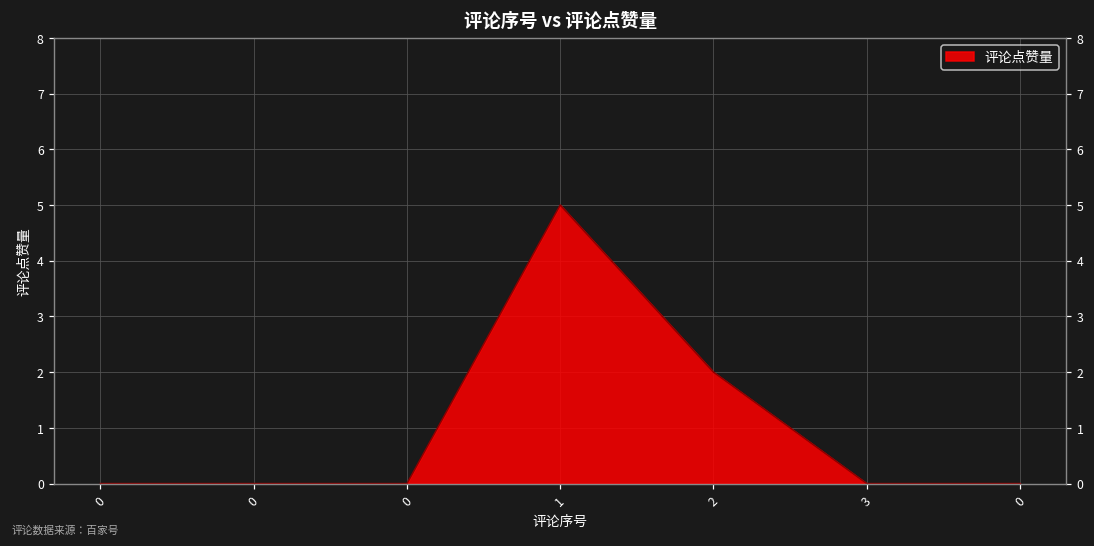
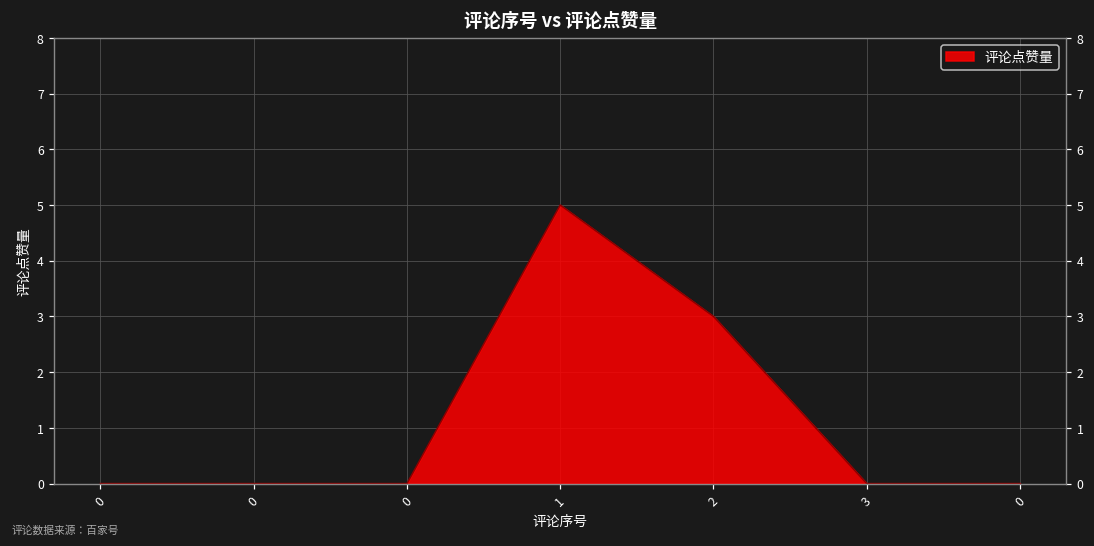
  {
    "1": 5,
-   "2": 2,
+   "2": 3,
    "3": 0
  }
